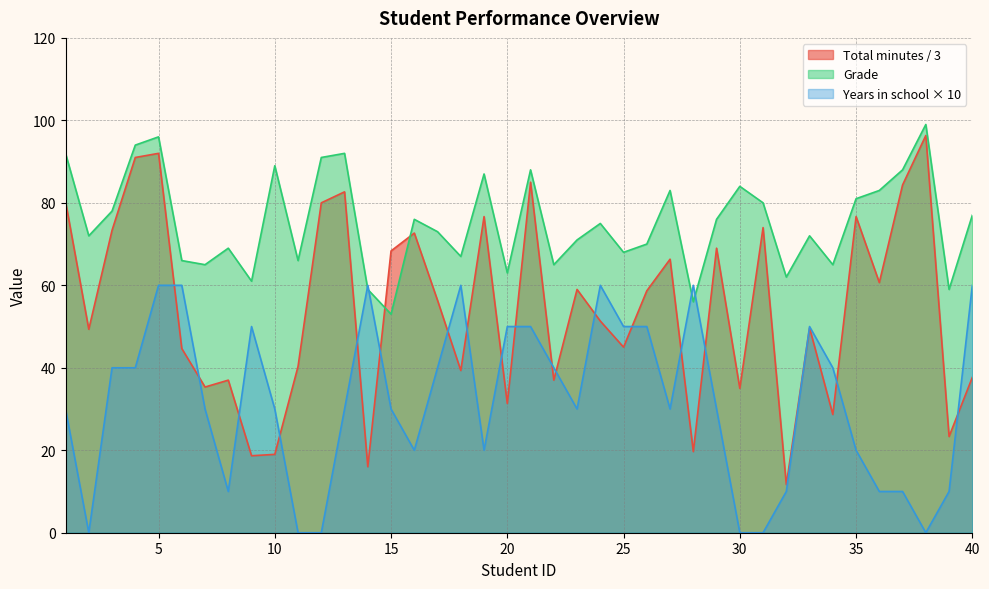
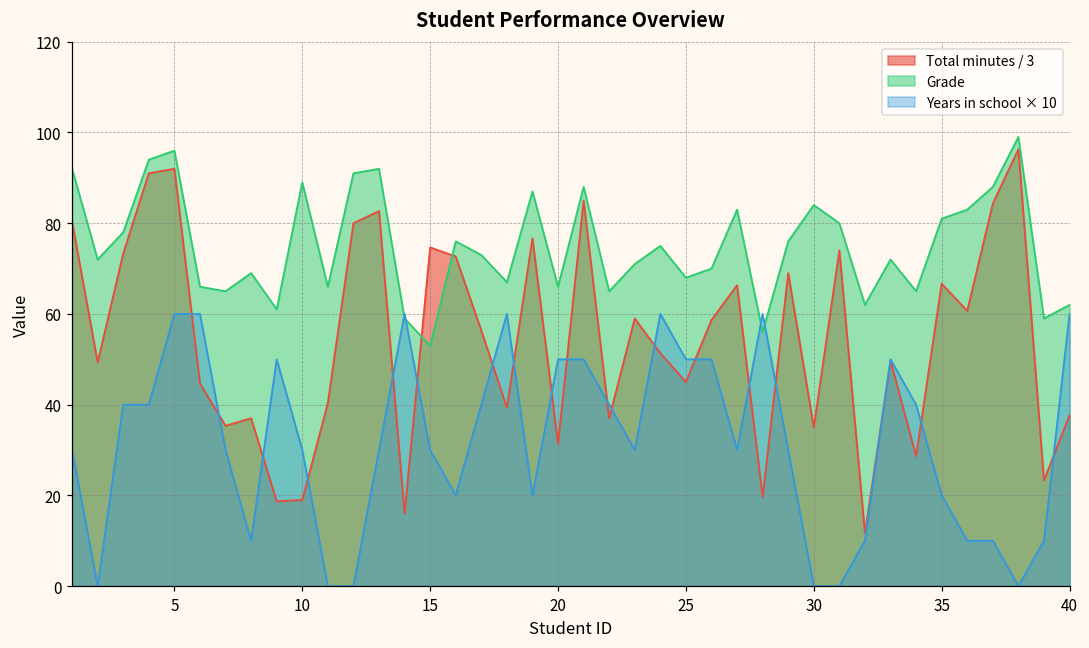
  {
    "Total minutes / 3": {
      "5": 92,
      "10": 19,
-     "15": 68,
+     "15": 75,
      "20": 31,
      "25": 45,
      "30": 35,
-     "35": 77,
+     "35": 67,
      "40": 38
    },
    "Grade": {
      "5": 96,
      "10": 89,
      "15": 53,
-     "20": 63,
+     "20": 66,
      "25": 68,
      "30": 84,
      "35": 81,
-     "40": 77
+     "40": 62
    },
    "Years in school × 10": {
      "5": 60,
      "10": 30,
      "15": 30,
      "20": 50,
      "25": 50,
      "30": 0,
      "35": 20,
      "40": 60
    }
  }
